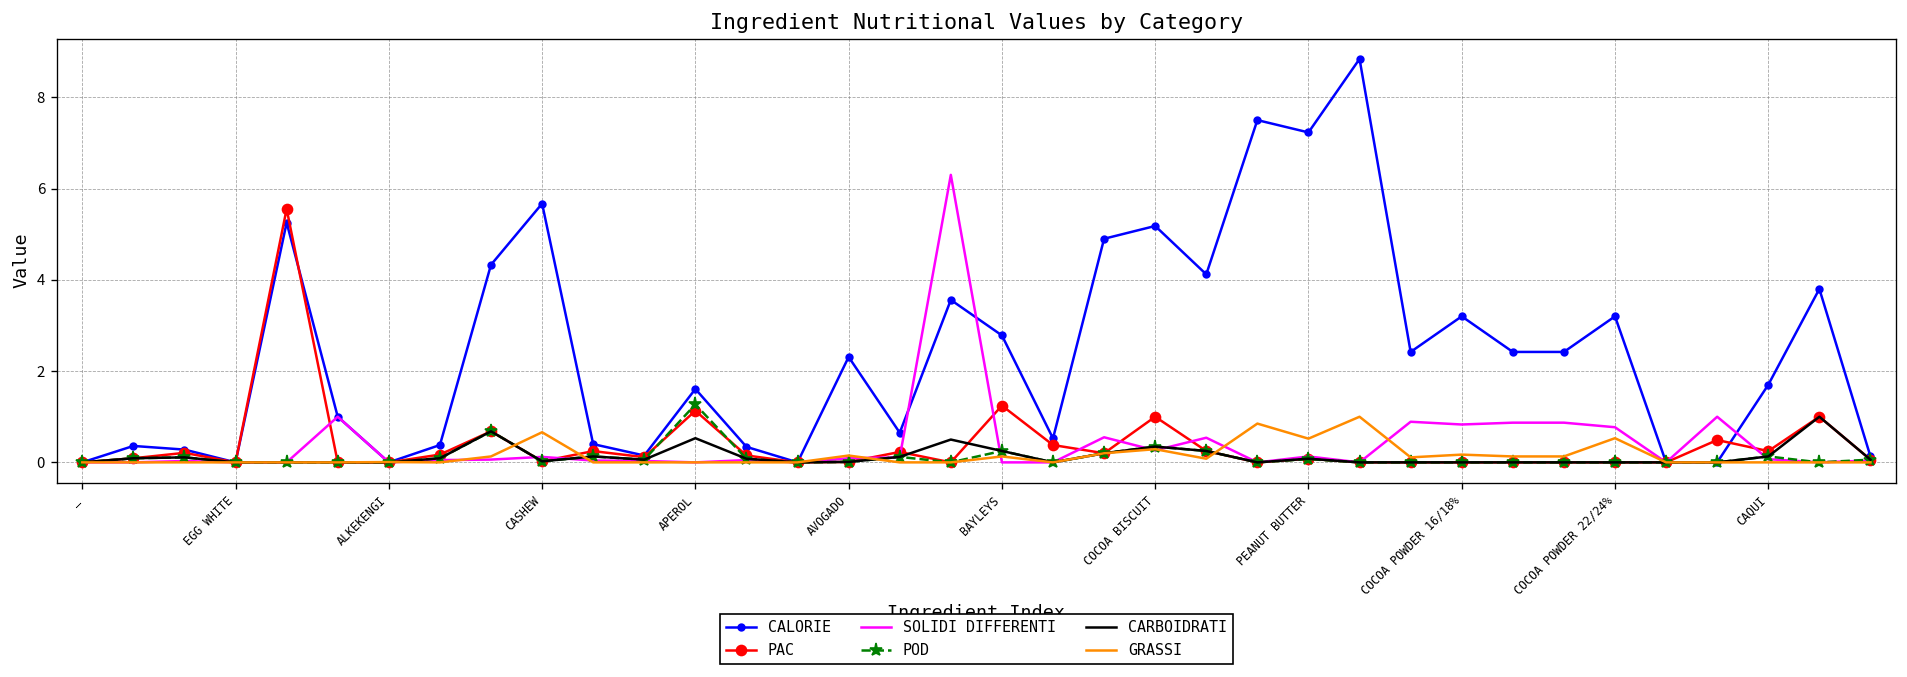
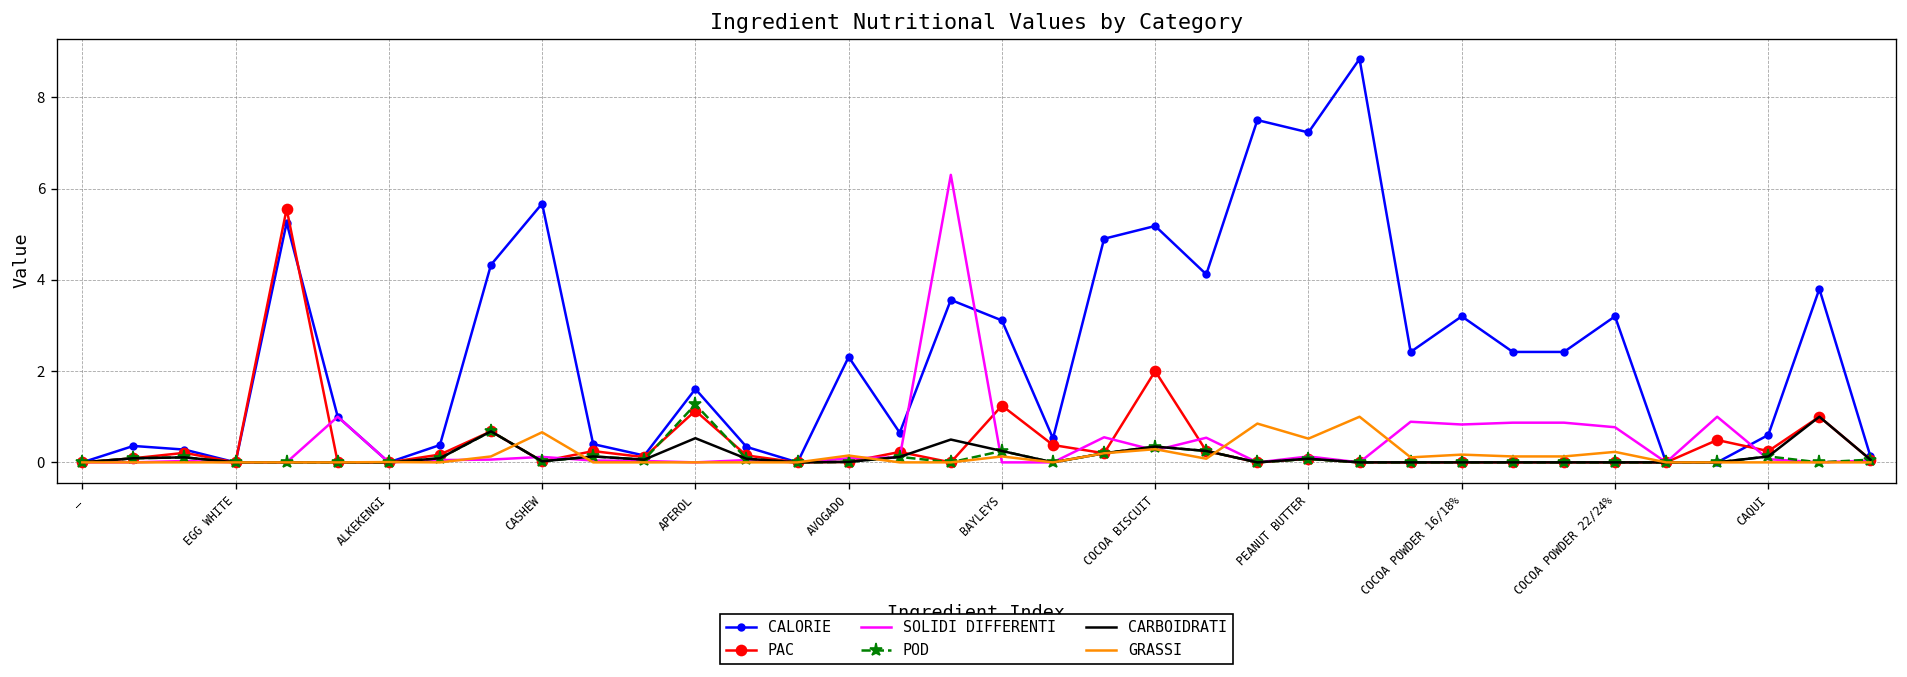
  {
    "CALORIE": {
      "CASHEW": 5.7,
      "APEROL": 1.6,
      "AVOGADO": 2.3,
-     "BAYLEYS": 2.8,
+     "BAYLEYS": 3.1,
      "COCOA BISCUIT": 5.2,
      "PEANUT BUTTER": 7.2,
      "COCOA POWDER 16/18%": 3.2,
      "COCOA POWDER 22/24%": 3.2,
-     "CAQUI": 1.7
+     "CAQUI": 0.6
    },
    "PAC": {
      "APEROL": 1.1,
      "BAYLEYS": 1.2,
-     "COCOA BISCUIT": 1,
+     "COCOA BISCUIT": 2,
      "CAQUI": 0.2
    },
    "SOLIDI DIFFERENTI": {
      "CASHEW": 0.1,
      "BAYLEYS": 0.0,
      "COCOA POWDER 16/18%": 0.8,
      "COCOA POWDER 22/24%": 0.8
    },
    "POD": {
      "APEROL": 1.3
    },
    "CARBOIDRATI": {
      "APEROL": 0.5
    },
    "GRASSI": {
      "CASHEW": 0.7,
      "BAYLEYS": 0.1,
      "PEANUT BUTTER": 0.5,
      "COCOA POWDER 16/18%": 0.2,
-     "COCOA POWDER 22/24%": 0.5,
+     "COCOA POWDER 22/24%": 0.2,
      "CAQUI": 0.0
    }
  }
